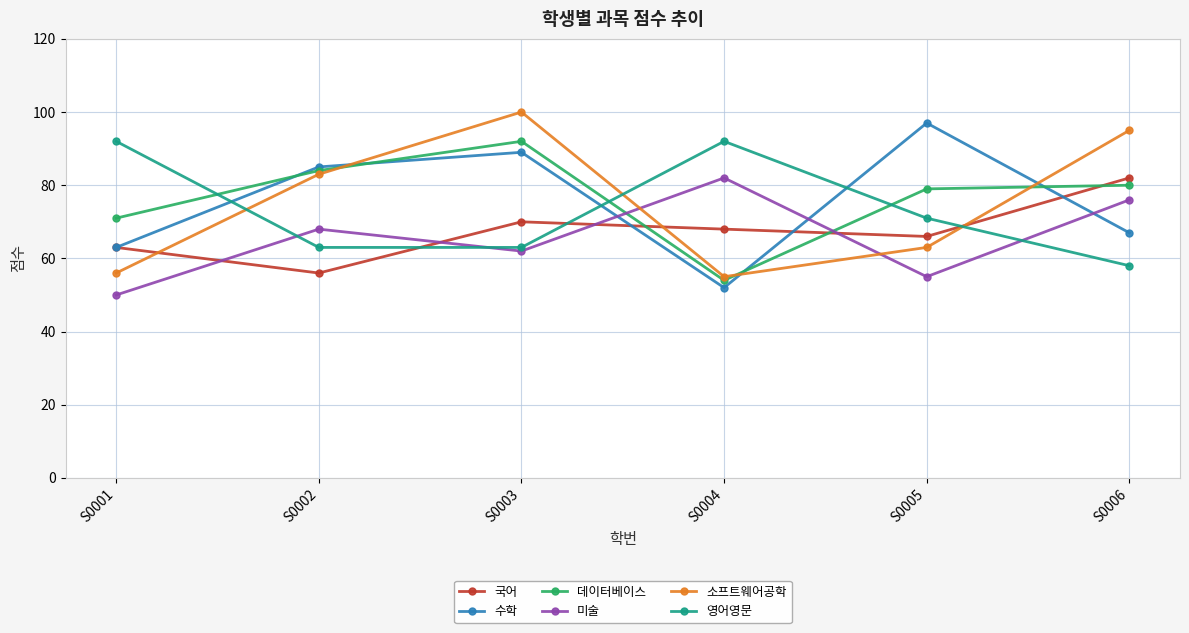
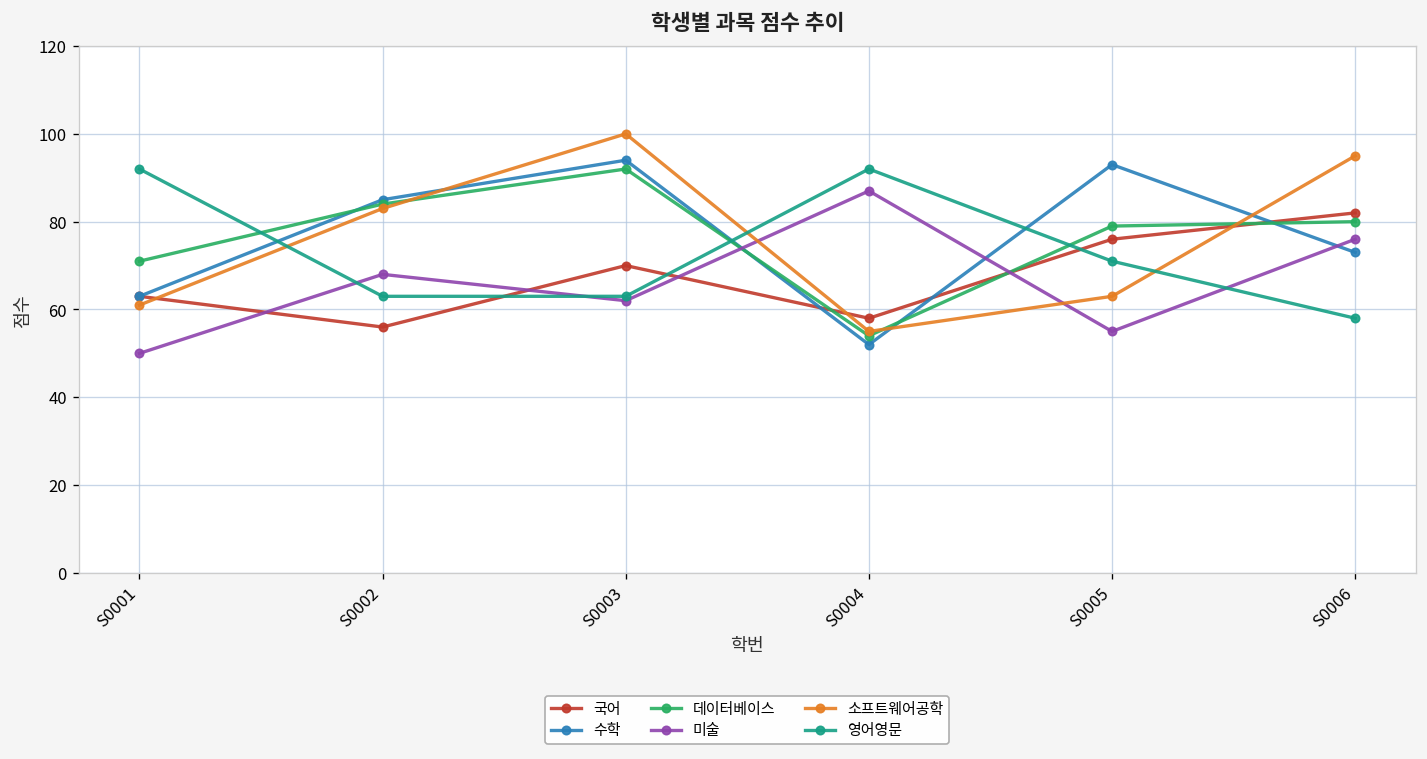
  {
    "국어": {
      "S0002": 56,
      "S0003": 70,
-     "S0004": 68,
-     "S0005": 66,
+     "S0004": 58,
+     "S0005": 76,
      "S0006": 82
    },
    "수학": {
      "S0002": 85,
-     "S0003": 89,
+     "S0003": 94,
      "S0004": 52,
-     "S0005": 97,
-     "S0006": 67
+     "S0005": 93,
+     "S0006": 73
    },
    "미술": {
      "S0001": 50,
      "S0002": 68,
      "S0003": 62,
-     "S0004": 82,
+     "S0004": 87,
      "S0005": 55,
      "S0006": 76
    },
    "소프트웨어공학": {
-     "S0001": 56,
+     "S0001": 61,
      "S0002": 83,
      "S0003": 100,
      "S0004": 55,
      "S0005": 63,
      "S0006": 95
    }
  }
